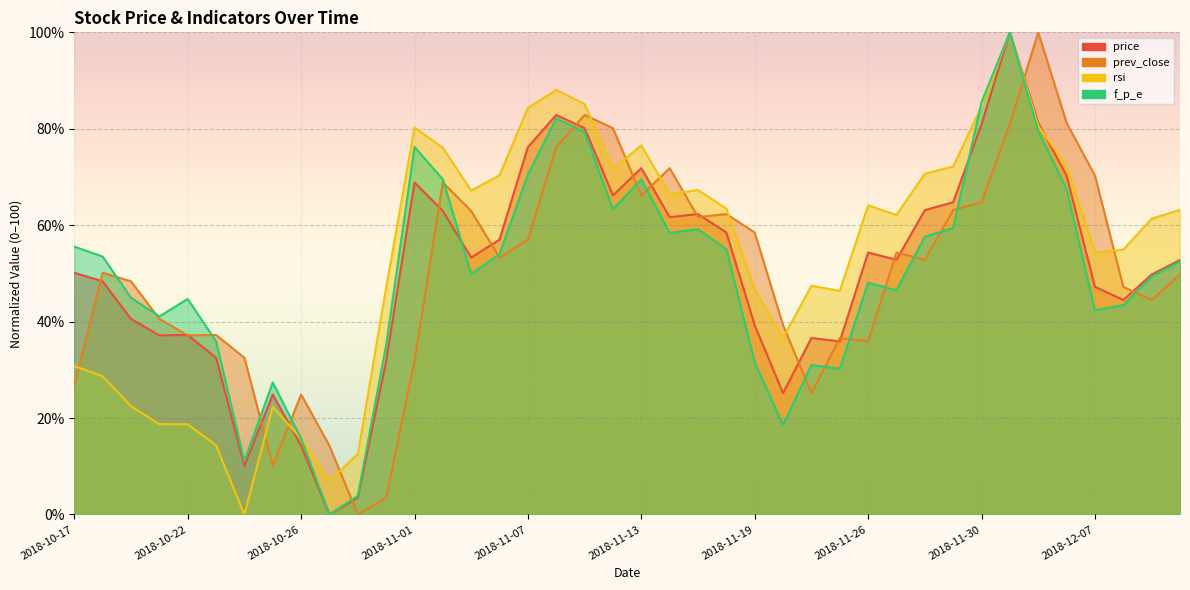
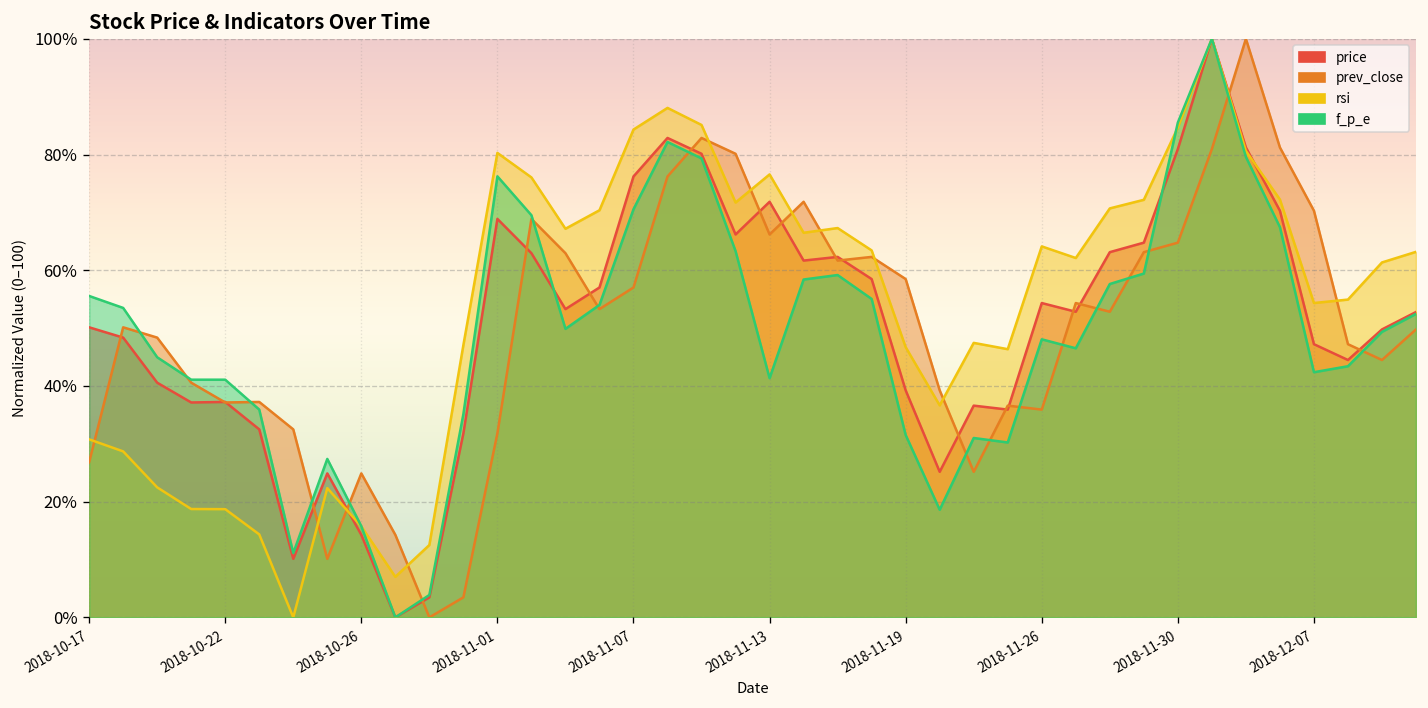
  {
    "f_p_e": {
-     "2018-10-22": "45%",
+     "2018-10-22": "41%",
      "2018-11-01": "76%",
      "2018-11-07": "71%",
-     "2018-11-13": "70%",
+     "2018-11-13": "41%",
      "2018-11-19": "32%",
      "2018-11-26": "48%",
      "2018-11-30": "86%",
      "2018-12-07": "42%"
    }
  }
